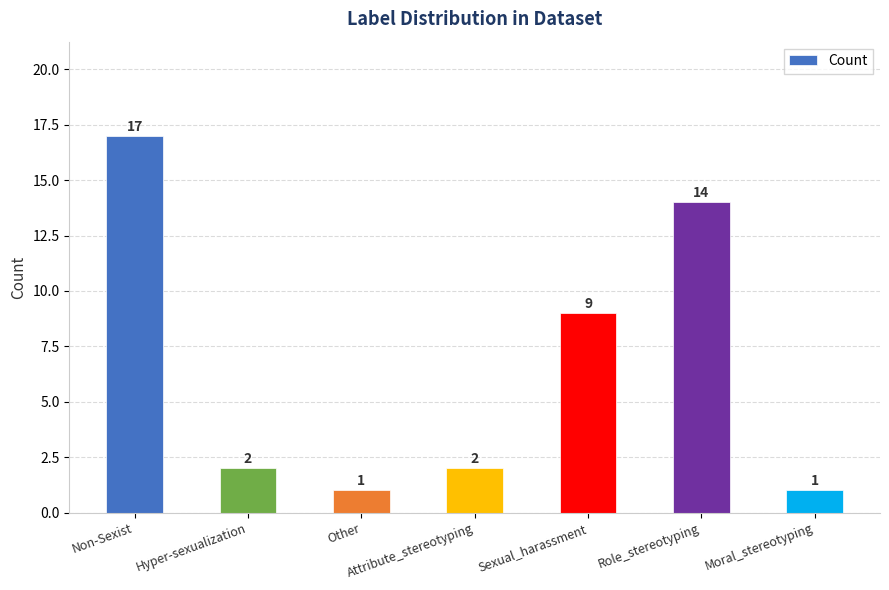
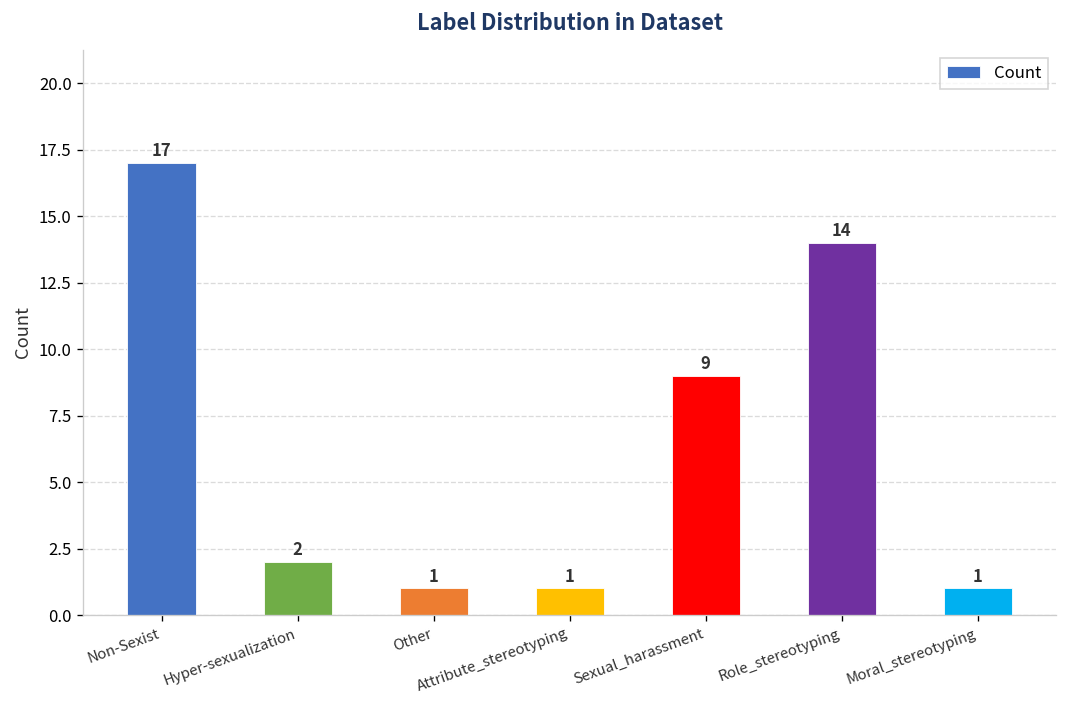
  {
    "Non-Sexist": 17,
    "Hyper-sexualization": 2,
    "Other": 1,
-   "Attribute_stereotyping": 2,
+   "Attribute_stereotyping": 1,
    "Sexual_harassment": 9,
    "Role_stereotyping": 14,
    "Moral_stereotyping": 1
  }
